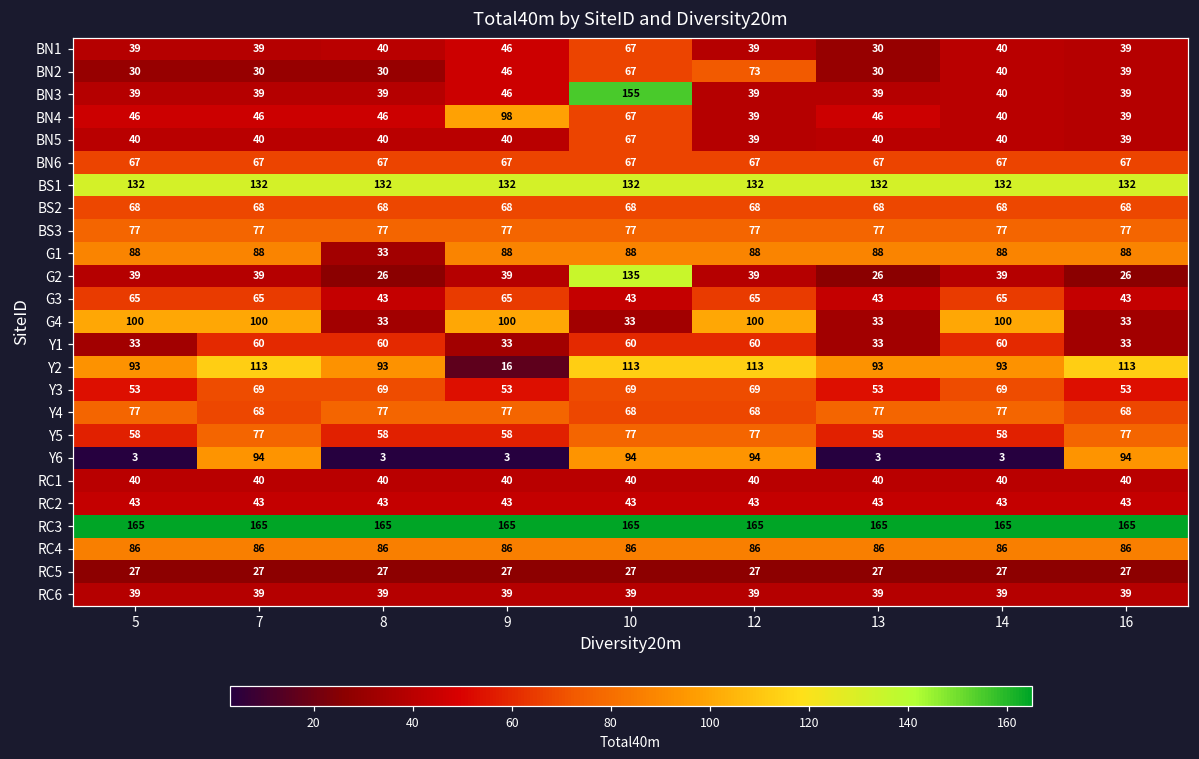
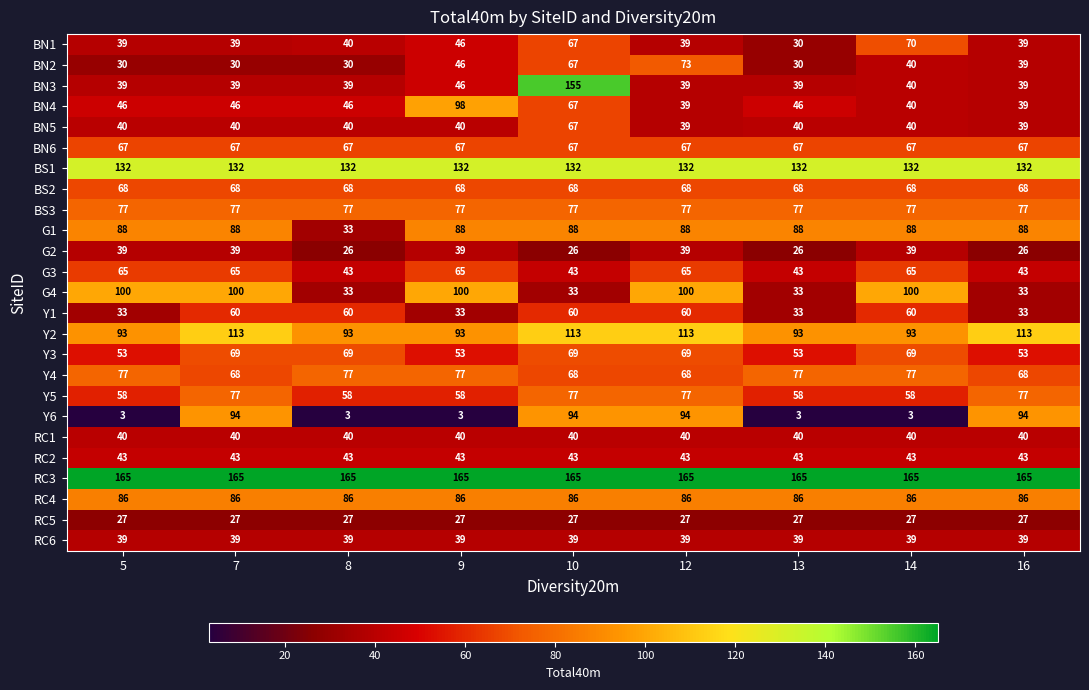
  {
    "BN1": {
      "5": 39,
      "7": 39,
      "8": 40,
      "9": 46,
      "10": 67,
      "12": 39,
      "13": 30,
-     "14": 40,
+     "14": 70,
      "16": 39
    },
    "G2": {
      "5": 39,
      "7": 39,
      "8": 26,
      "9": 39,
-     "10": 135,
+     "10": 26,
      "12": 39,
      "13": 26,
      "14": 39,
      "16": 26
    },
    "Y2": {
      "5": 93,
      "7": 113,
      "8": 93,
-     "9": 16,
+     "9": 93,
      "10": 113,
      "12": 113,
      "13": 93,
      "14": 93,
      "16": 113
    }
  }
